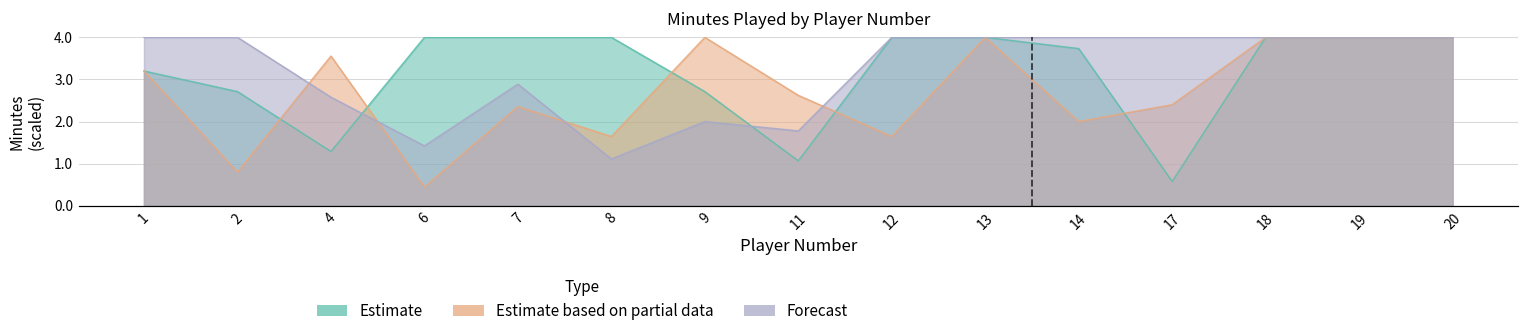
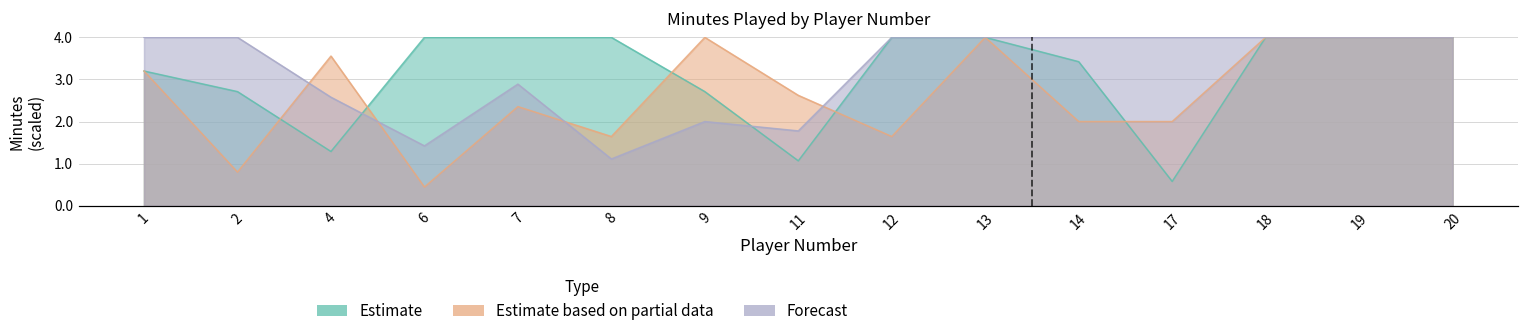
  {
    "Estimate": {
      "2": 2.7,
      "4": 1.3,
      "6": 4.0,
      "7": 4.0,
      "8": 4.0,
      "9": 2.7,
      "11": 1.1,
-     "14": 3.7,
+     "14": 3.4,
      "17": 0.6
    },
    "Estimate based on partial data": {
      "2": 0.8,
      "4": 3.6,
      "6": 0.4,
      "7": 2.4,
      "8": 1.6,
      "9": 4.0,
      "11": 2.6,
      "12": 1.6,
      "14": 2.0,
-     "17": 2.4
+     "17": 2.0
    },
    "Forecast": {
      "1": 4.0,
      "2": 4.0,
      "4": 2.6,
      "6": 1.4,
      "7": 2.9,
      "8": 1.1,
      "9": 2.0,
      "11": 1.8,
      "14": 4.0,
      "17": 4.0
    }
  }
